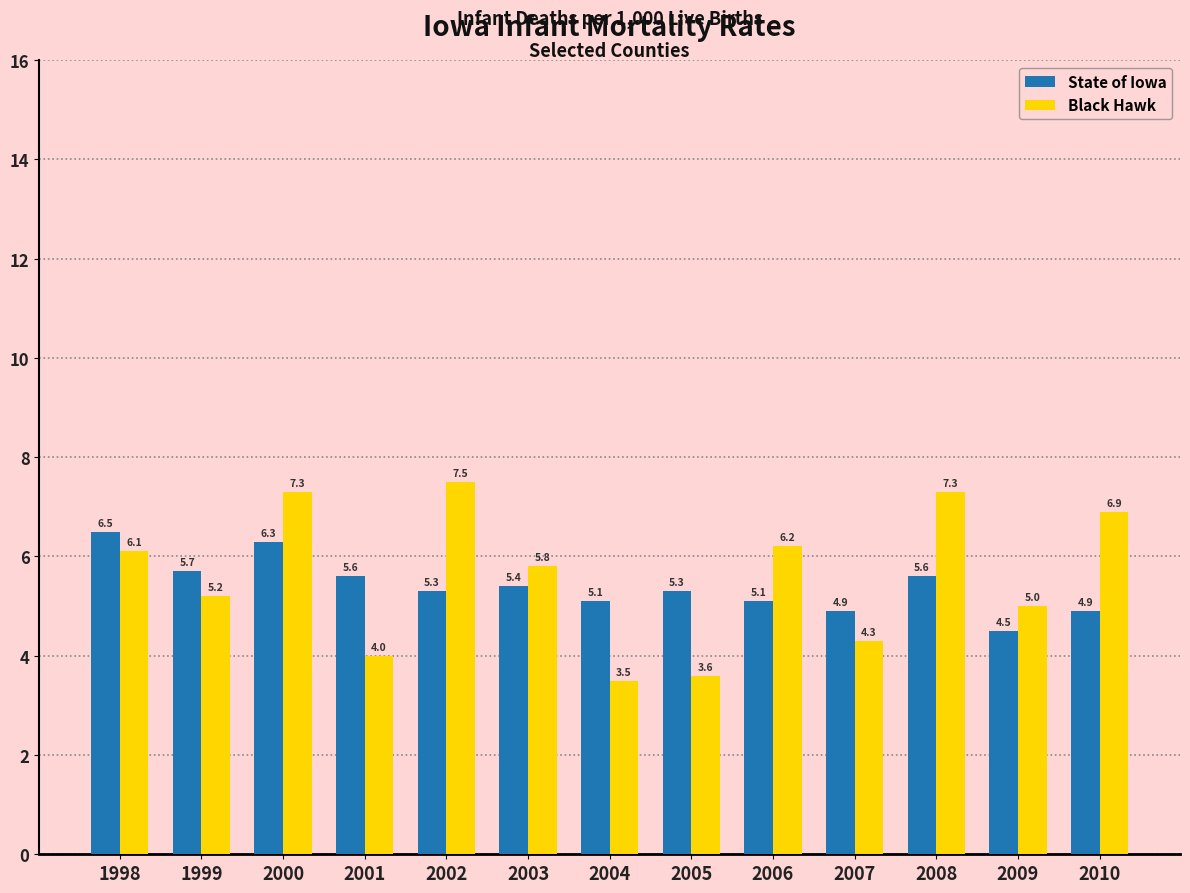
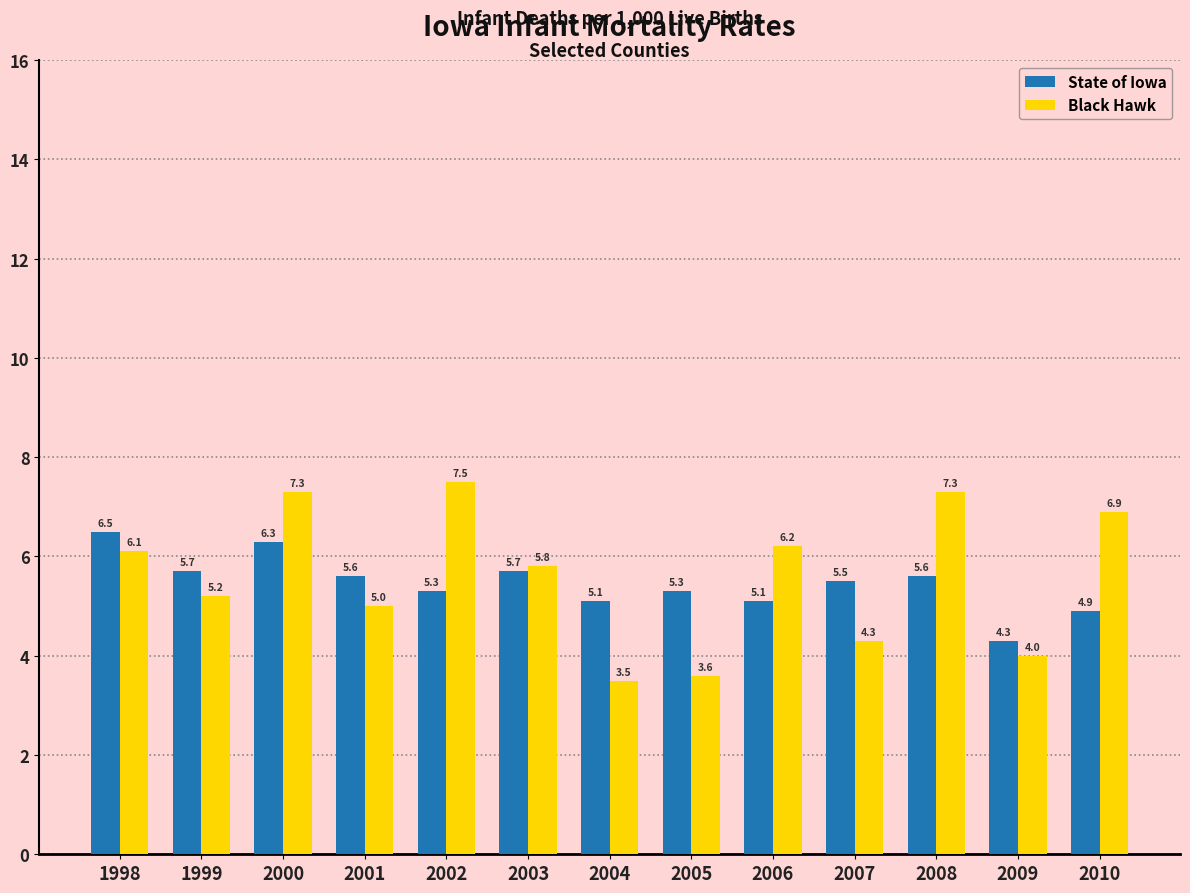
  {
    "State of Iowa": {
      "1998": 6.5,
      "1999": 5.7,
      "2000": 6.3,
      "2001": 5.6,
      "2002": 5.3,
-     "2003": 5.4,
+     "2003": 5.7,
      "2004": 5.1,
      "2005": 5.3,
      "2006": 5.1,
-     "2007": 4.9,
+     "2007": 5.5,
      "2008": 5.6,
-     "2009": 4.5,
+     "2009": 4.3,
      "2010": 4.9
    },
    "Black Hawk": {
      "1998": 6.1,
      "1999": 5.2,
      "2000": 7.3,
-     "2001": 4.0,
+     "2001": 5.0,
      "2002": 7.5,
      "2003": 5.8,
      "2004": 3.5,
      "2005": 3.6,
      "2006": 6.2,
      "2007": 4.3,
      "2008": 7.3,
-     "2009": 5.0,
+     "2009": 4.0,
      "2010": 6.9
    }
  }
